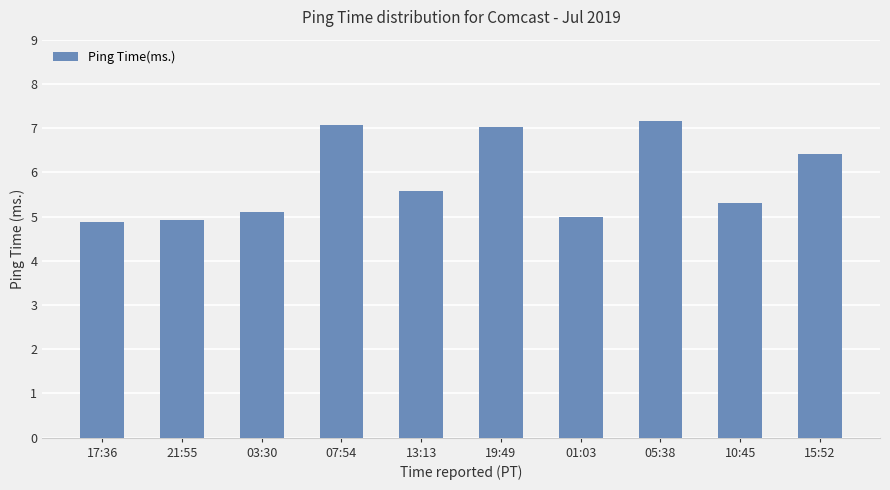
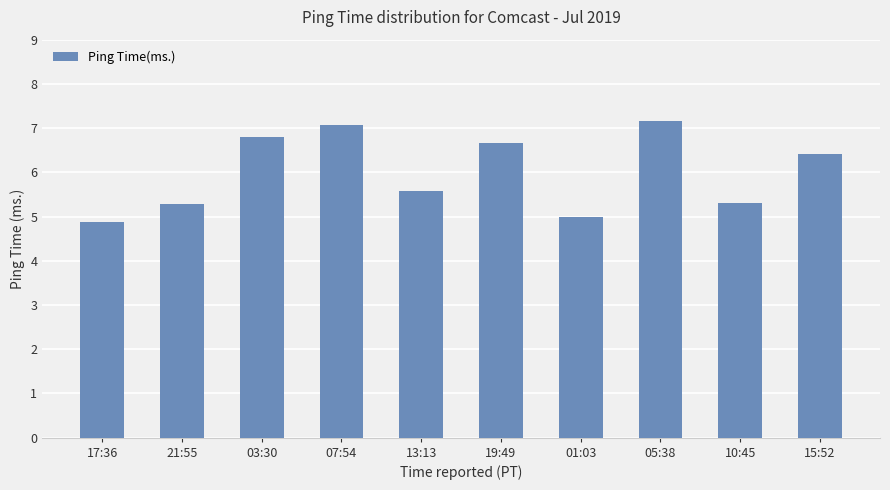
  {
    "17:36": 4.9,
-   "21:55": 4.9,
-   "03:30": 5.1,
+   "21:55": 5.3,
+   "03:30": 6.8,
    "07:54": 7.1,
    "13:13": 5.6,
-   "19:49": 7.0,
+   "19:49": 6.7,
    "01:03": 5.0,
    "05:38": 7.2,
    "10:45": 5.3,
    "15:52": 6.4
  }
